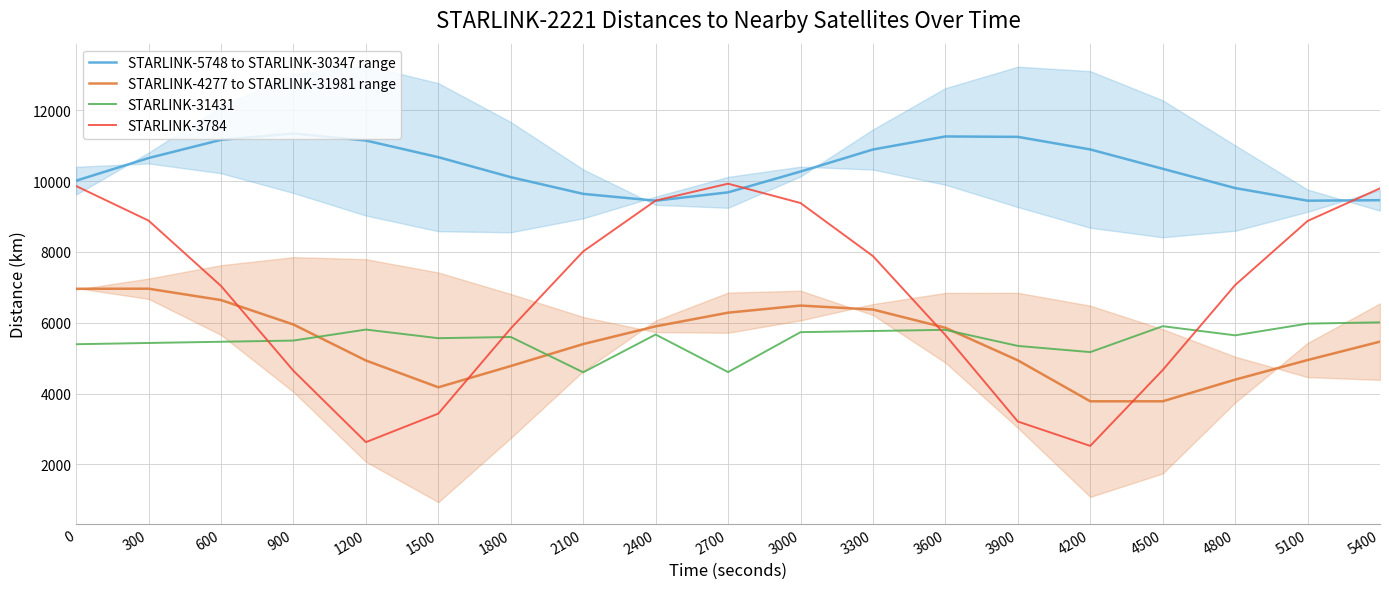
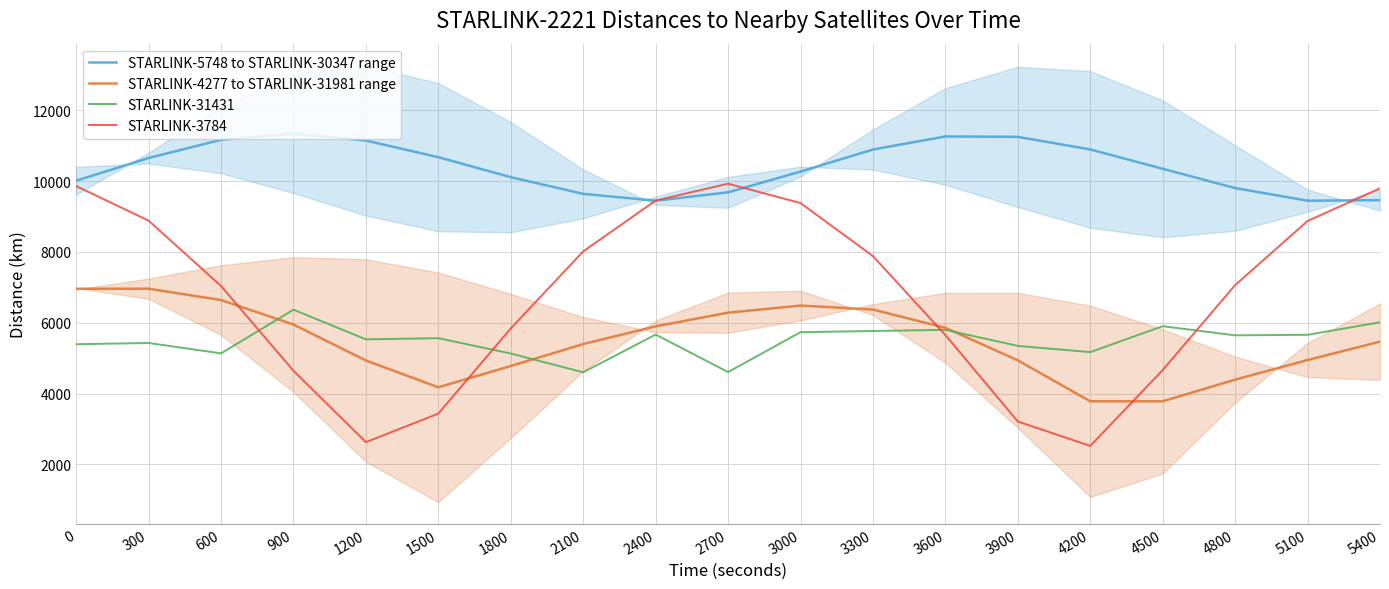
  {
    "STARLINK-31431": {
      "0": 5400,
      "300": 5400,
-     "600": 5500,
-     "900": 5500,
-     "1200": 5800,
+     "600": 5100,
+     "900": 6400,
+     "1200": 5500,
      "1500": 5600,
-     "1800": 5600,
+     "1800": 5100,
      "2100": 4600,
      "2400": 5700,
      "2700": 4600,
      "3000": 5700,
      "3300": 5800,
      "3900": 5300,
      "4200": 5200,
      "4500": 5900,
      "4800": 5600,
-     "5100": 6000,
+     "5100": 5700,
      "5400": 6000
    }
  }
